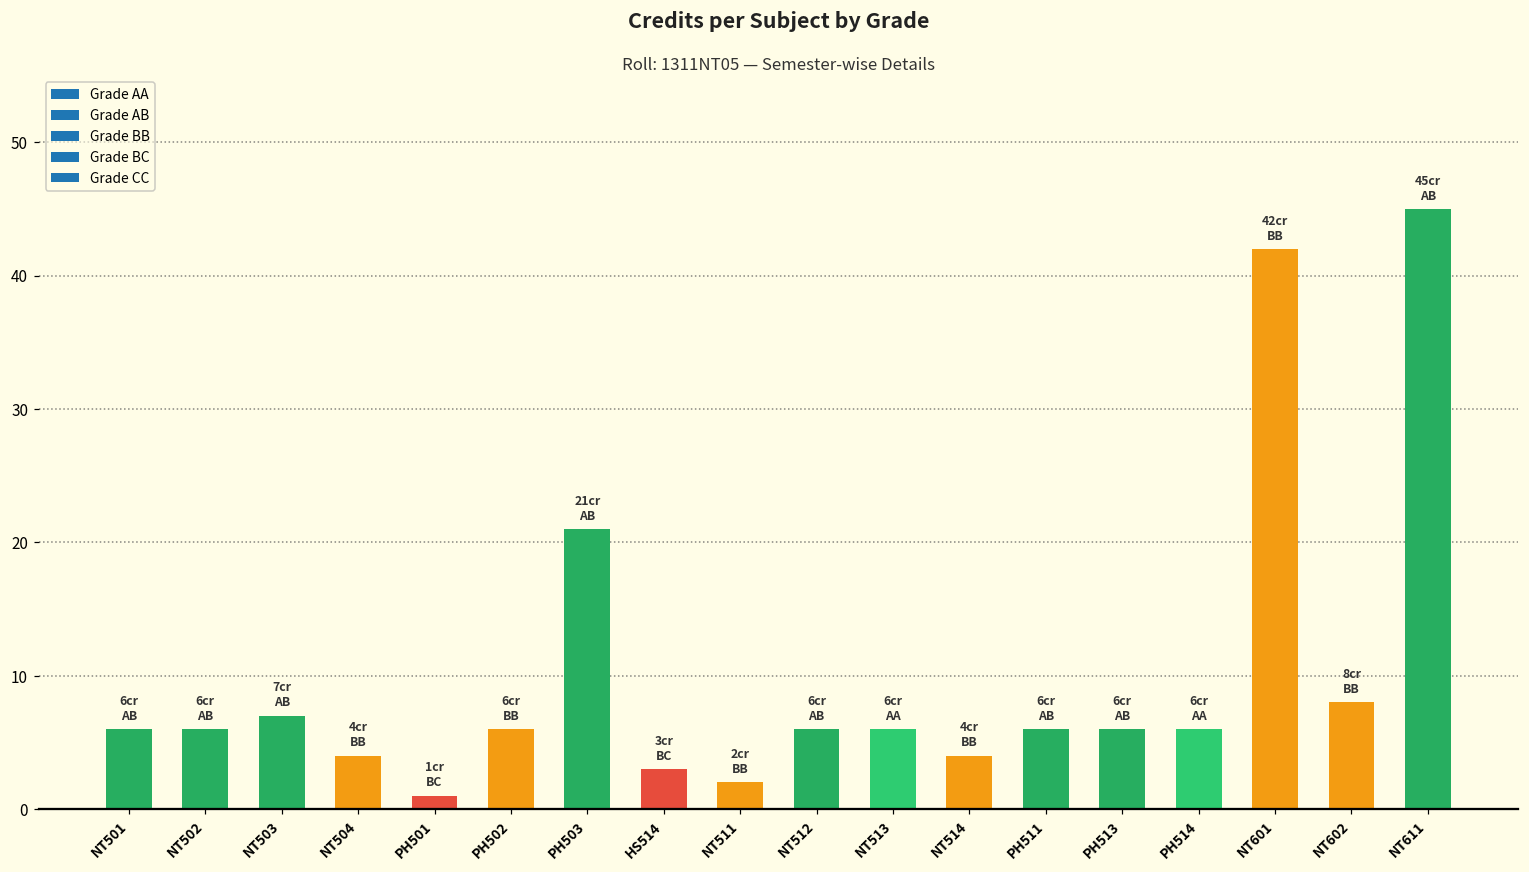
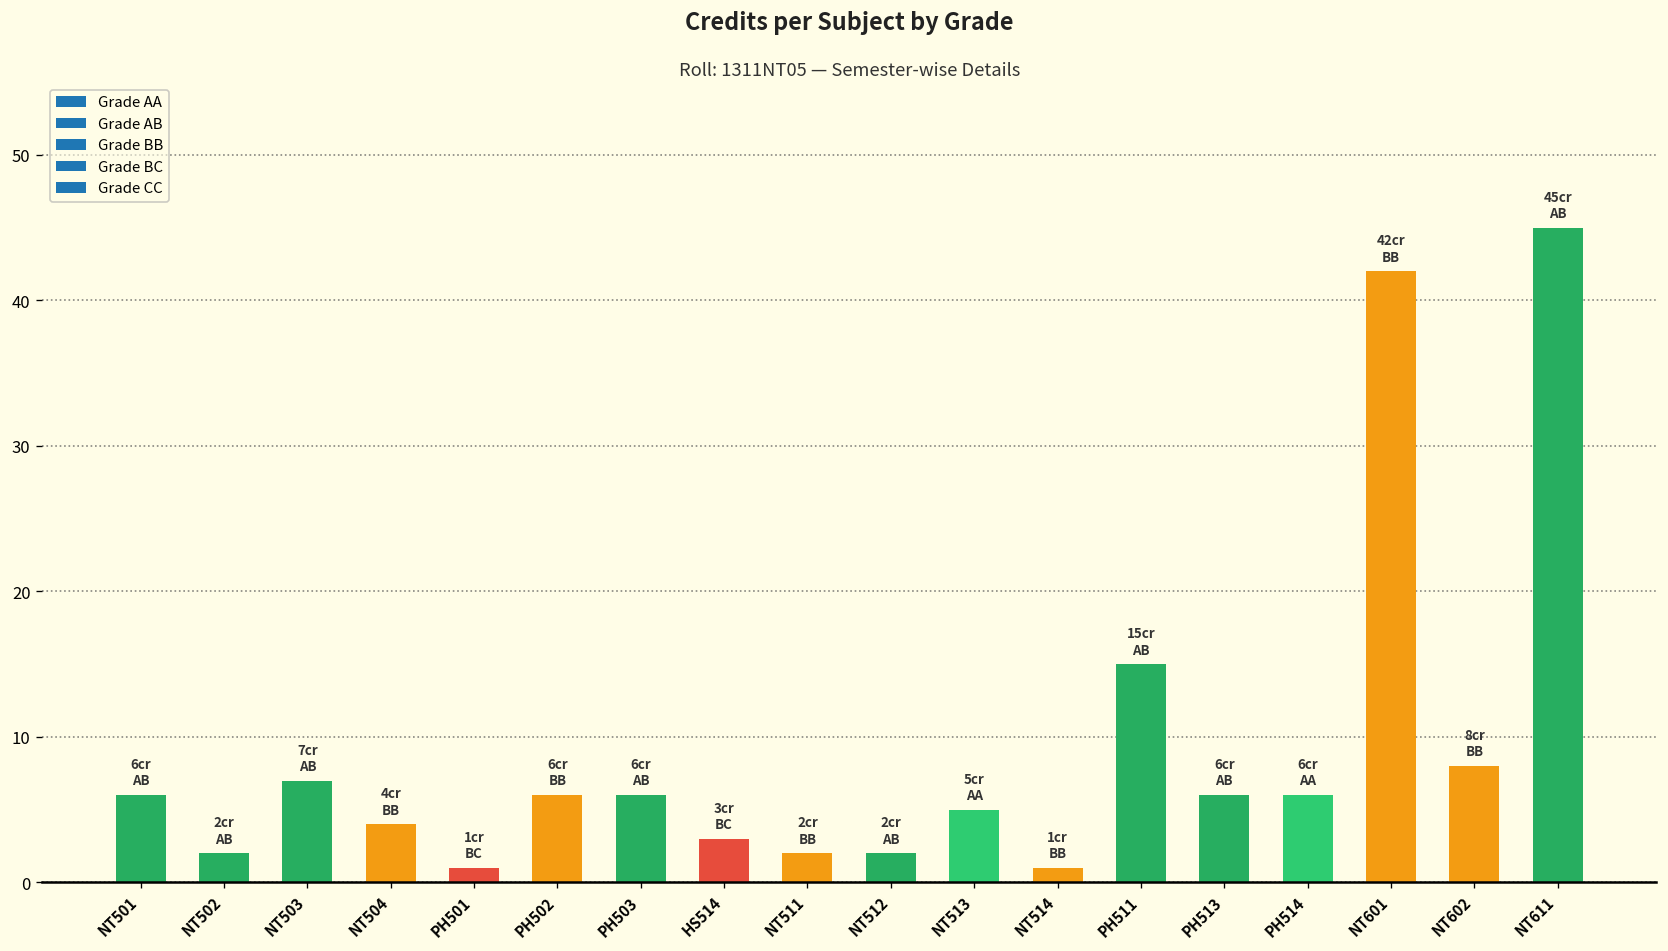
  {
    "NT501": 6,
-   "NT502": 6,
+   "NT502": 2,
    "NT503": 7,
    "NT504": 4,
    "PH501": 1,
    "PH502": 6,
-   "PH503": 21,
+   "PH503": 6,
    "HS514": 3,
    "NT511": 2,
-   "NT512": 6,
-   "NT513": 6,
-   "NT514": 4,
-   "PH511": 6,
+   "NT512": 2,
+   "NT513": 5,
+   "NT514": 1,
+   "PH511": 15,
    "PH513": 6,
    "PH514": 6,
    "NT601": 42,
    "NT602": 8,
    "NT611": 45
  }
